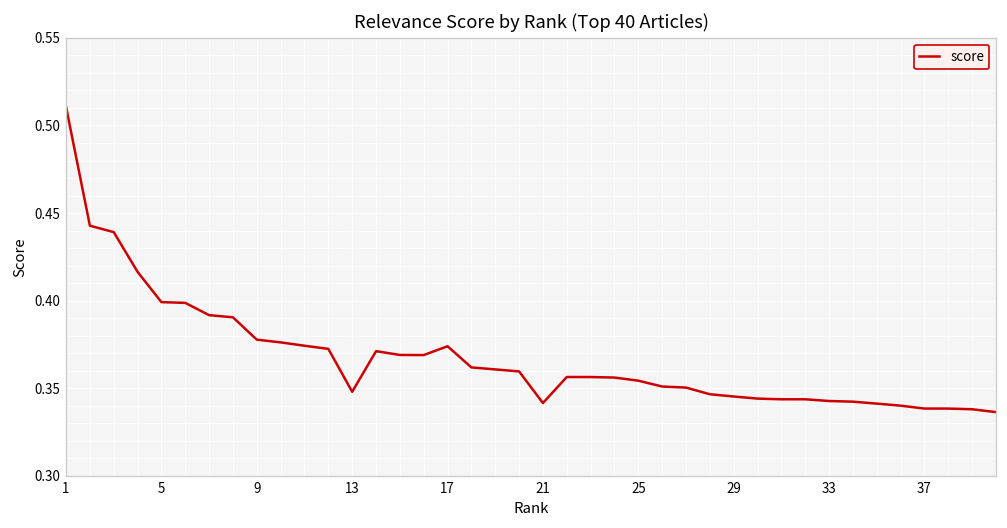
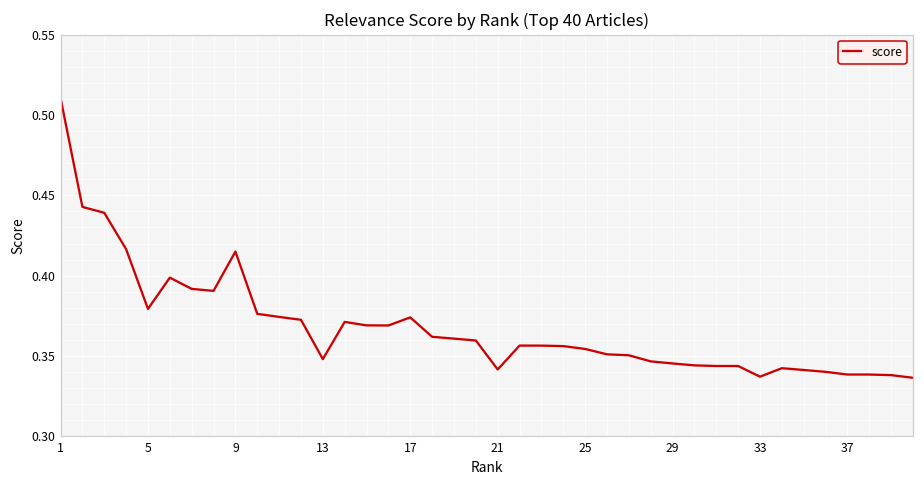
  {
    "1": 0.511,
-   "5": 0.399,
-   "9": 0.378,
+   "5": 0.379,
+   "9": 0.415,
    "13": 0.348,
    "17": 0.374,
    "21": 0.342,
    "25": 0.354,
    "29": 0.345,
-   "33": 0.343,
+   "33": 0.337,
    "37": 0.338
  }
